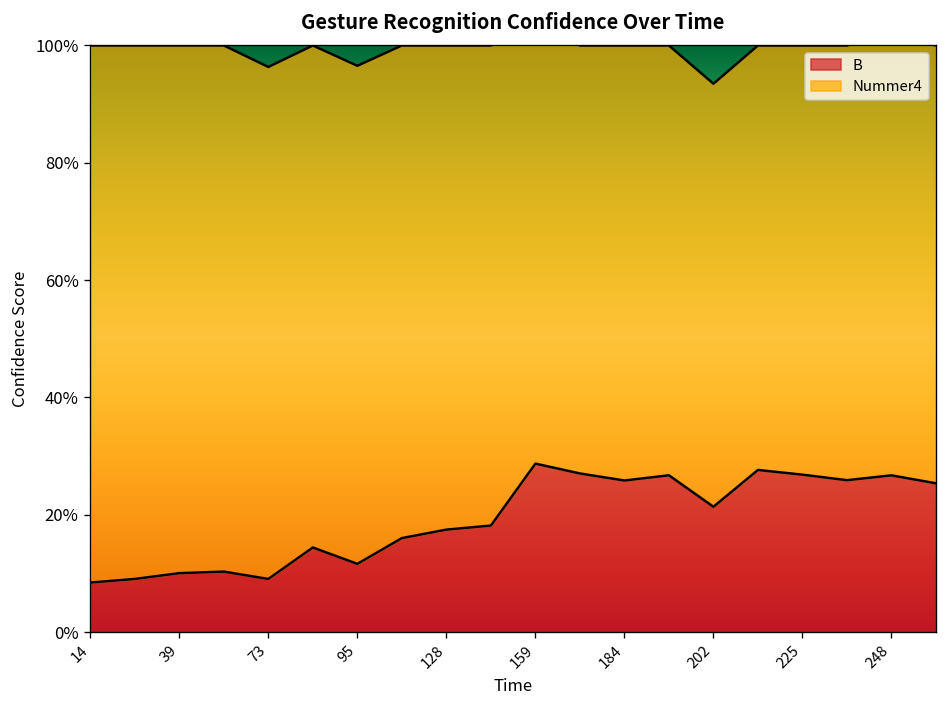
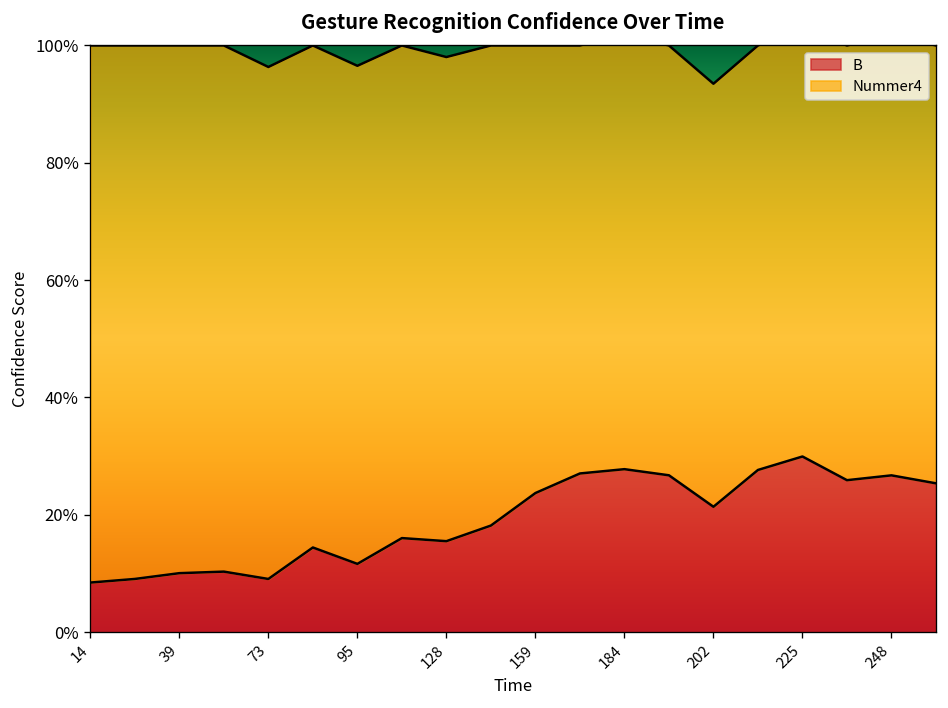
  {
    "B": {
      "14": "8%",
      "39": "10%",
      "73": "9%",
      "95": "12%",
-     "128": "17%",
-     "159": "29%",
-     "184": "26%",
+     "128": "15%",
+     "159": "24%",
+     "184": "28%",
      "202": "21%",
-     "225": "27%",
+     "225": "30%",
      "248": "27%"
    },
    "Nummer4": {
      "14": "92%",
      "39": "90%",
      "73": "87%",
      "95": "85%",
      "128": "83%",
      "202": "72%"
    }
  }
